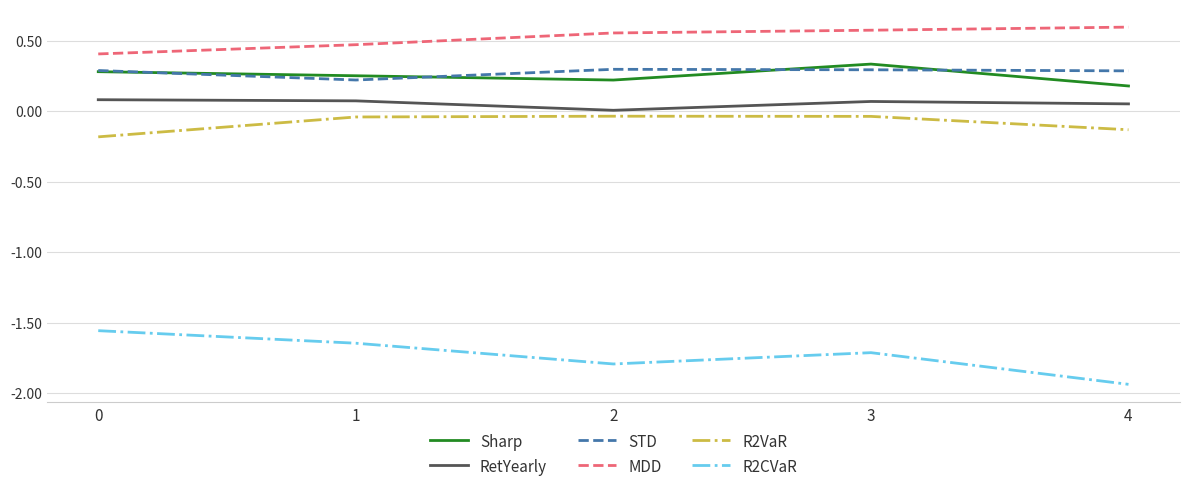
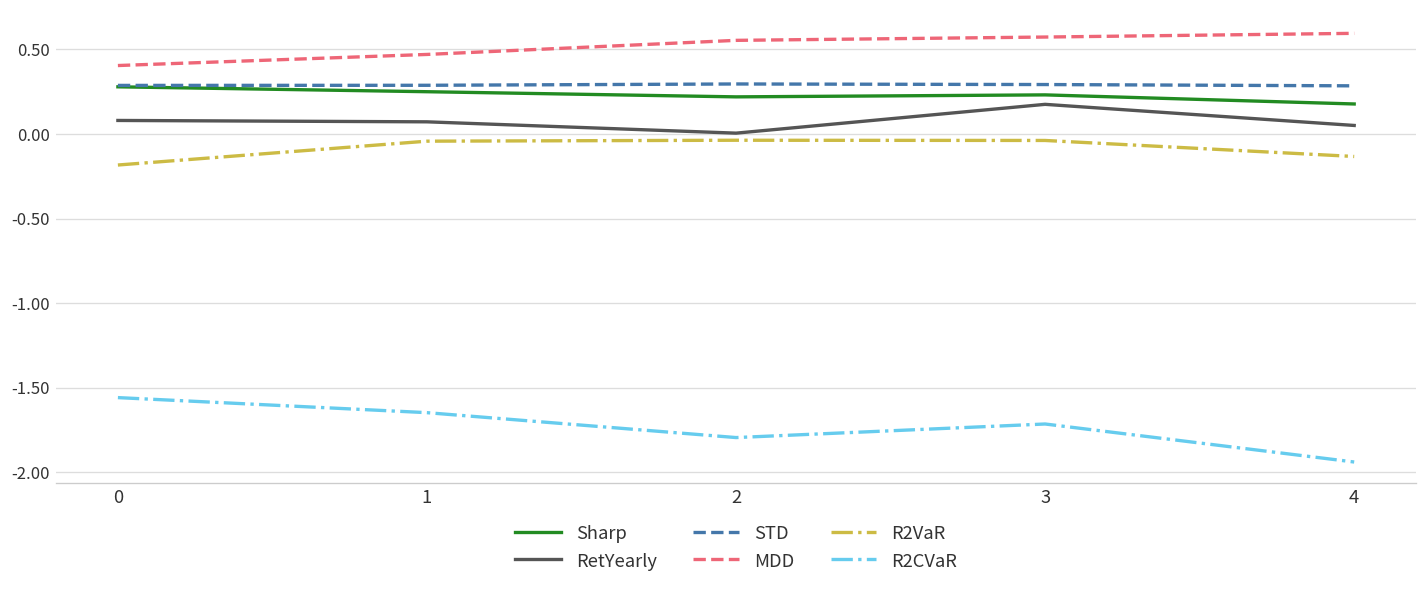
  {
    "Sharp": {
      "1": 0.25,
      "2": 0.22,
-     "3": 0.33,
+     "3": 0.23,
      "4": 0.18
    },
    "RetYearly": {
      "0": 0.08,
      "1": 0.07,
      "2": 0.01,
-     "3": 0.07,
+     "3": 0.18,
      "4": 0.05
    },
    "STD": {
-     "1": 0.22,
+     "1": 0.29,
      "2": 0.30,
      "3": 0.29,
      "4": 0.28
    },
    "MDD": {
      "0": 0.40,
      "1": 0.47,
      "2": 0.55,
      "3": 0.57,
      "4": 0.59
    },
    "R2VaR": {
      "0": -0.18,
      "1": -0.04,
      "2": -0.04,
      "3": -0.04,
      "4": -0.13
    },
    "R2CVaR": {
      "0": -1.56,
      "1": -1.65,
      "2": -1.79,
      "3": -1.71,
      "4": -1.94
    }
  }
